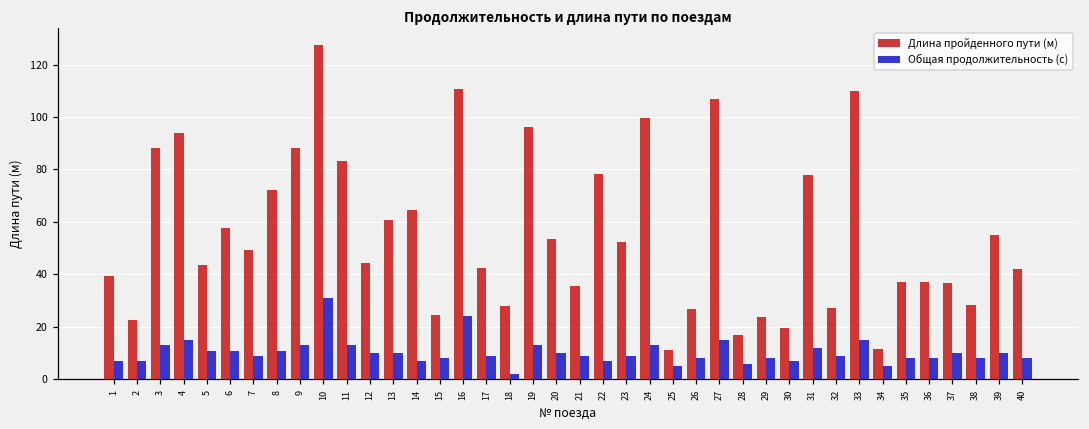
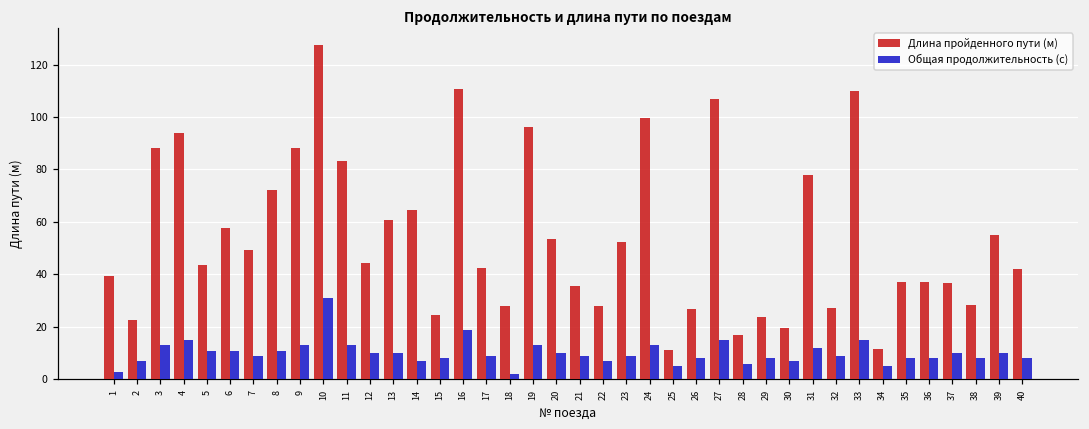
  {
    "Длина пройденного пути (м)": {
      "1": 40,
      "2": 23,
      "3": 88,
      "4": 94,
      "5": 44,
      "6": 58,
      "7": 49,
      "8": 72,
      "9": 88,
      "10": 128,
      "11": 83,
      "12": 45,
      "13": 61,
      "14": 65,
      "15": 25,
      "16": 111,
      "17": 42,
      "18": 28,
      "19": 96,
      "20": 54,
      "21": 35,
-     "22": 78,
+     "22": 28,
      "23": 53,
      "24": 100,
      "25": 11,
      "26": 27,
      "27": 107,
      "28": 17,
      "29": 24,
      "30": 20,
      "31": 78,
      "32": 27,
      "33": 110,
      "34": 12,
      "35": 37,
      "36": 37,
      "37": 37,
      "38": 28,
      "39": 55,
      "40": 42
    },
    "Общая продолжительность (с)": {
-     "1": 7,
+     "1": 3,
      "2": 7,
      "3": 13,
      "4": 15,
      "5": 11,
      "6": 11,
      "7": 9,
      "8": 11,
      "9": 13,
      "10": 31,
      "11": 13,
      "12": 10,
      "13": 10,
      "14": 7,
      "15": 8,
-     "16": 24,
+     "16": 19,
      "17": 9,
      "18": 2,
      "19": 13,
      "20": 10,
      "21": 9,
      "22": 7,
      "23": 9,
      "24": 13,
      "25": 5,
      "26": 8,
      "27": 15,
      "28": 6,
      "29": 8,
      "30": 7,
      "31": 12,
      "32": 9,
      "33": 15,
      "34": 5,
      "35": 8,
      "36": 8,
      "37": 10,
      "38": 8,
      "39": 10,
      "40": 8
    }
  }
